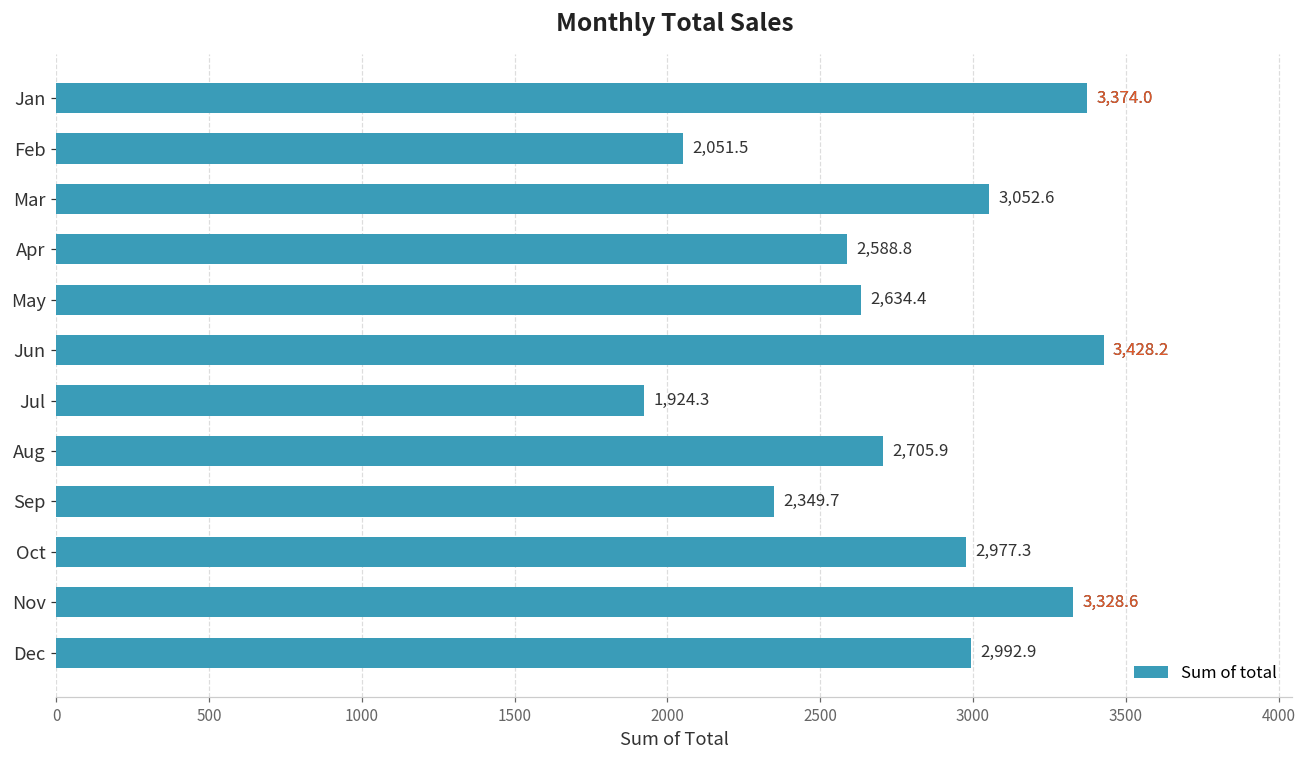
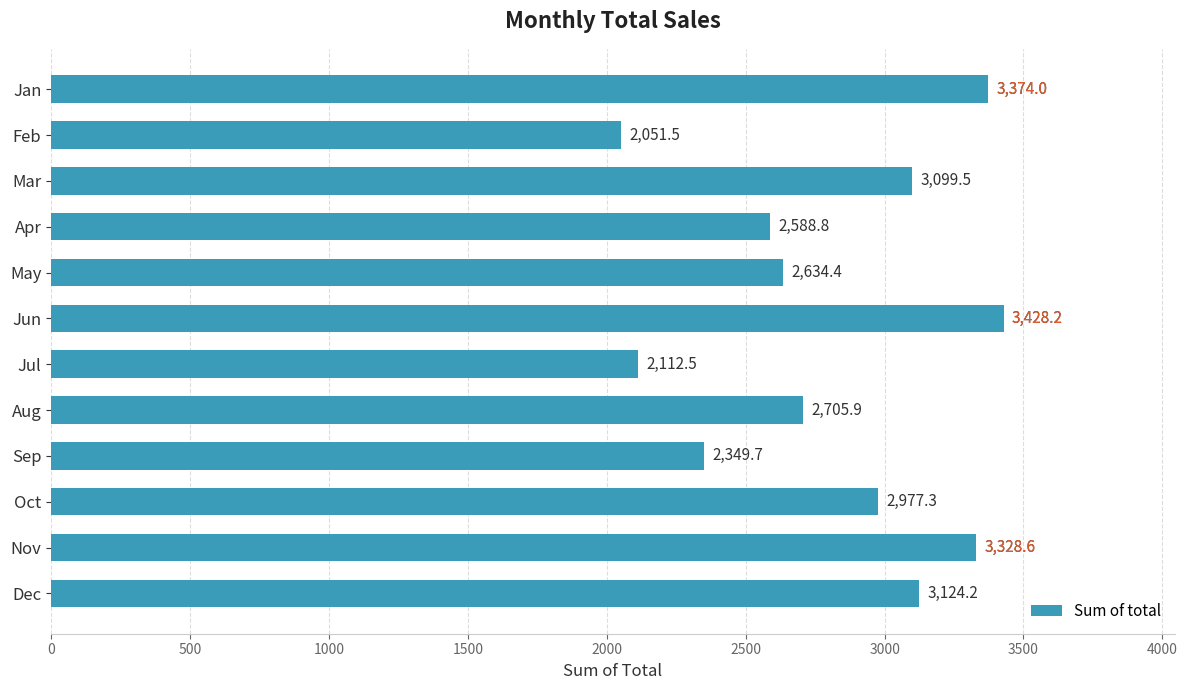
  {
    "Feb": "2,051.5",
-   "Mar": "3,052.6",
+   "Mar": "3,099.5",
    "Apr": "2,588.8",
    "May": "2,634.4",
-   "Jul": "1,924.3",
+   "Jul": "2,112.5",
    "Aug": "2,705.9",
    "Sep": "2,349.7",
    "Oct": "2,977.3",
-   "Dec": "2,992.9"
+   "Dec": "3,124.2"
  }
